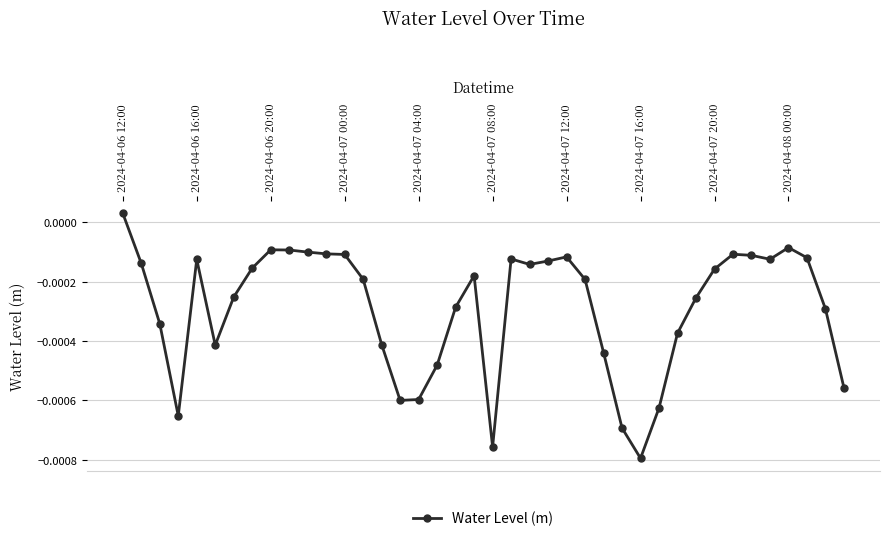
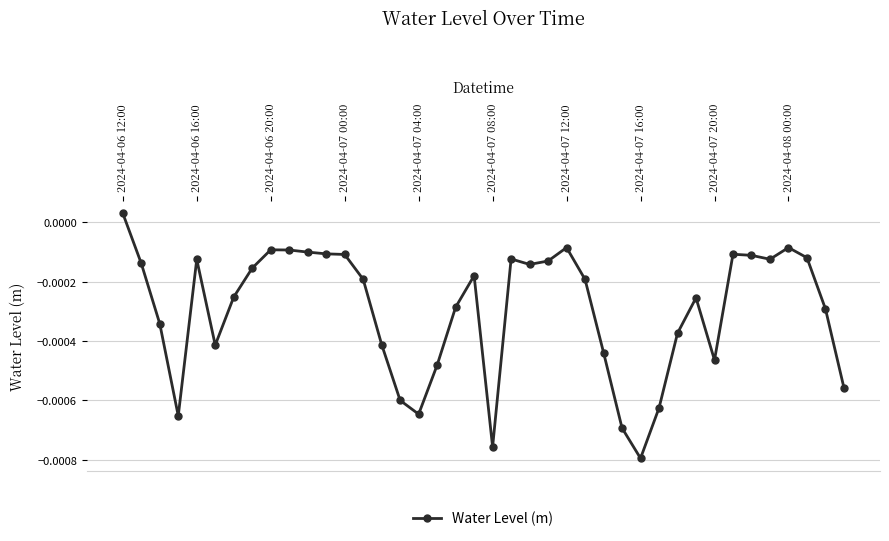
  {
    "2024-04-06 12:00": 0.00003,
    "2024-04-06 16:00": -0.00012,
    "2024-04-06 20:00": -0.00009,
    "2024-04-07 00:00": -0.00011,
-   "2024-04-07 04:00": -0.00060,
+   "2024-04-07 04:00": -0.00065,
    "2024-04-07 08:00": -0.00076,
-   "2024-04-07 12:00": -0.00012,
+   "2024-04-07 12:00": -0.00008,
    "2024-04-07 16:00": -0.00080,
-   "2024-04-07 20:00": -0.00016,
+   "2024-04-07 20:00": -0.00046,
    "2024-04-08 00:00": -0.00008
  }
